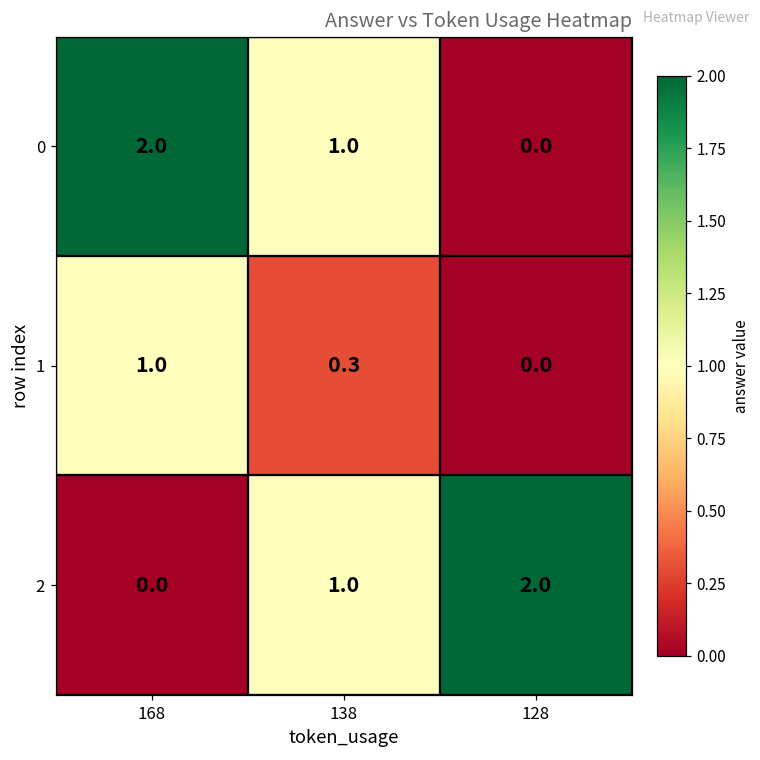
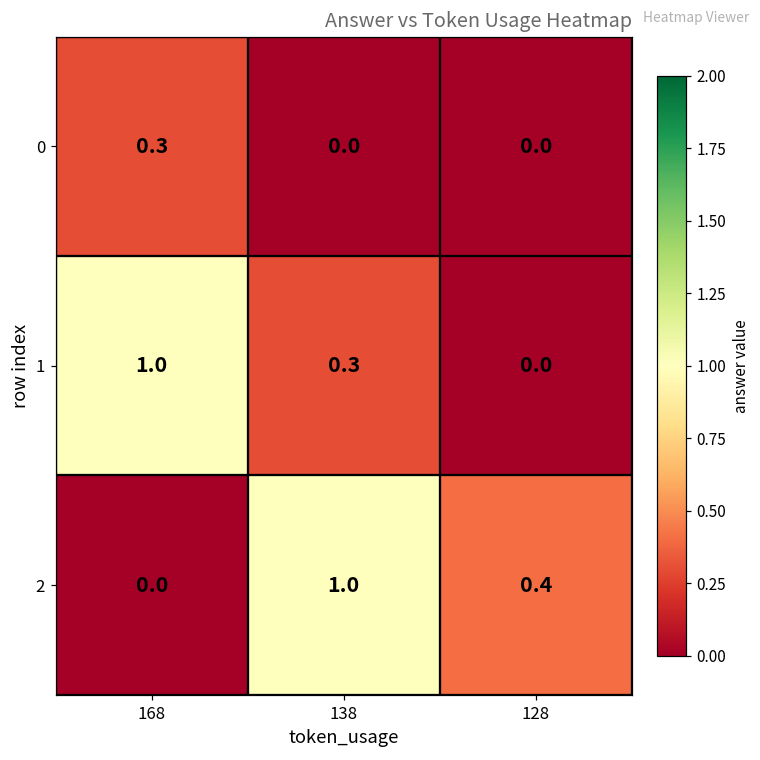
  {
    "0": {
-     "168": 2.0,
-     "138": 1.0,
+     "168": 0.3,
+     "138": 0.0,
      "128": 0.0
    },
    "1": {
      "168": 1.0,
      "138": 0.3,
      "128": 0.0
    },
    "2": {
      "168": 0.0,
      "138": 1.0,
-     "128": 2.0
+     "128": 0.4
    }
  }
